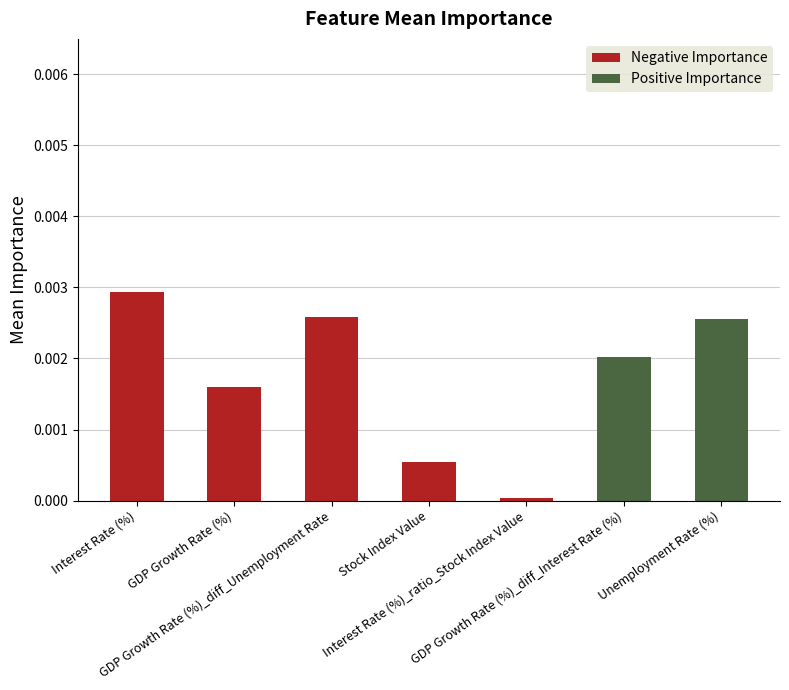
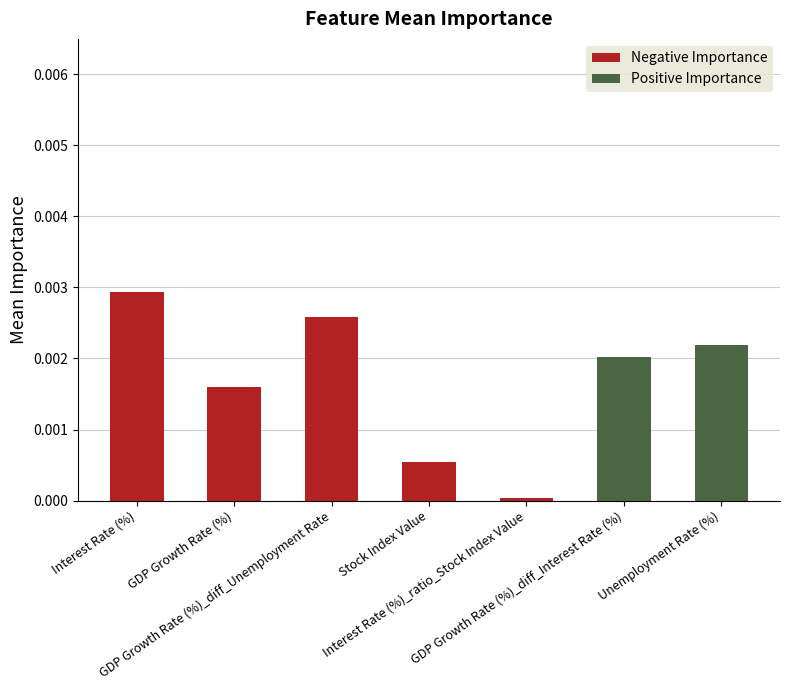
  {
    "Negative Importance": {
      "Interest Rate (%)": 0.0029,
      "GDP Growth Rate (%)": 0.0016,
      "GDP Growth Rate (%)_diff_Unemployment Rate": 0.0026,
      "Stock Index Value": 0.0005,
      "Interest Rate (%)_ratio_Stock Index Value": 0.0000,
      "GDP Growth Rate (%)_diff_Interest Rate (%)": 0.0000,
      "Unemployment Rate (%)": 0.0000
    },
    "Positive Importance": {
      "Interest Rate (%)": 0.0000,
      "GDP Growth Rate (%)": 0.0000,
      "GDP Growth Rate (%)_diff_Unemployment Rate": 0.0000,
      "Stock Index Value": 0.0000,
      "Interest Rate (%)_ratio_Stock Index Value": 0.0000,
      "GDP Growth Rate (%)_diff_Interest Rate (%)": 0.0020,
-     "Unemployment Rate (%)": 0.0026
+     "Unemployment Rate (%)": 0.0022
    }
  }
